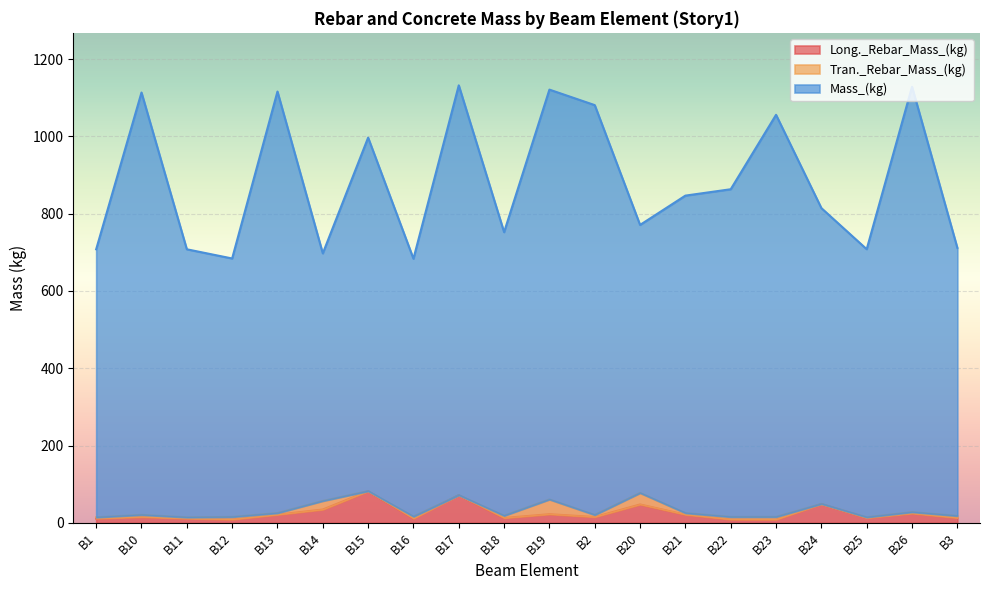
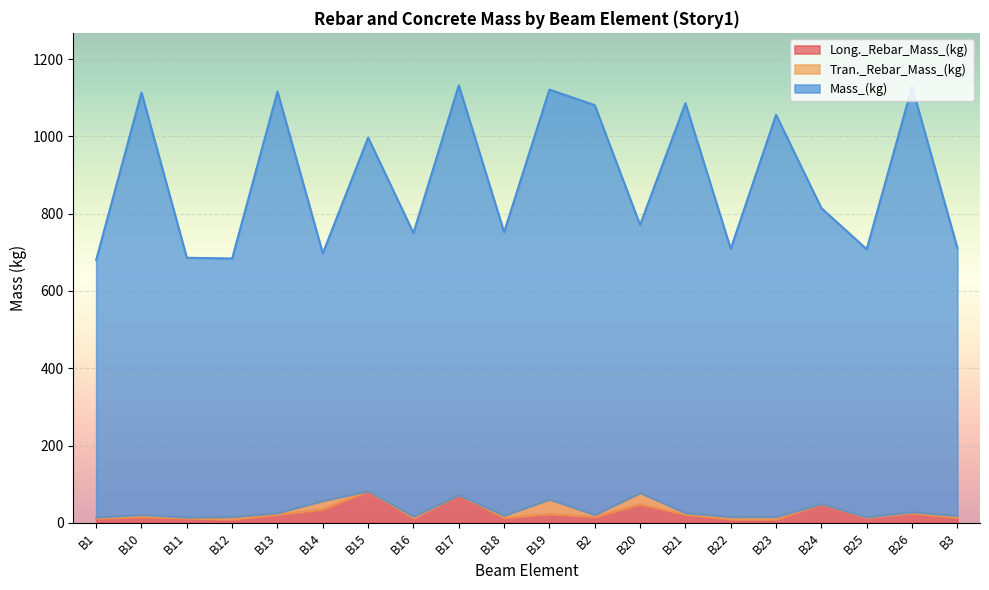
  {
    "Long._Rebar_Mass_(kg)": {
      "B14": 30,
      "B19": 20,
      "B20": 50,
      "B23": 10
    },
    "Tran._Rebar_Mass_(kg)": {
      "B14": 20,
      "B19": 40,
      "B20": 30,
      "B23": 10
    },
    "Mass_(kg)": {
-     "B1": 690,
+     "B1": 670,
      "B10": 1090,
-     "B11": 690,
+     "B11": 670,
      "B12": 670,
      "B13": 1090,
      "B14": 640,
      "B15": 920,
-     "B16": 670,
+     "B16": 730,
      "B17": 1060,
      "B18": 730,
      "B19": 1060,
      "B2": 1060,
      "B20": 690,
-     "B21": 820,
-     "B22": 850,
+     "B21": 1060,
+     "B22": 690,
      "B23": 1040,
      "B24": 770,
      "B25": 690,
      "B3": 690
    }
  }
